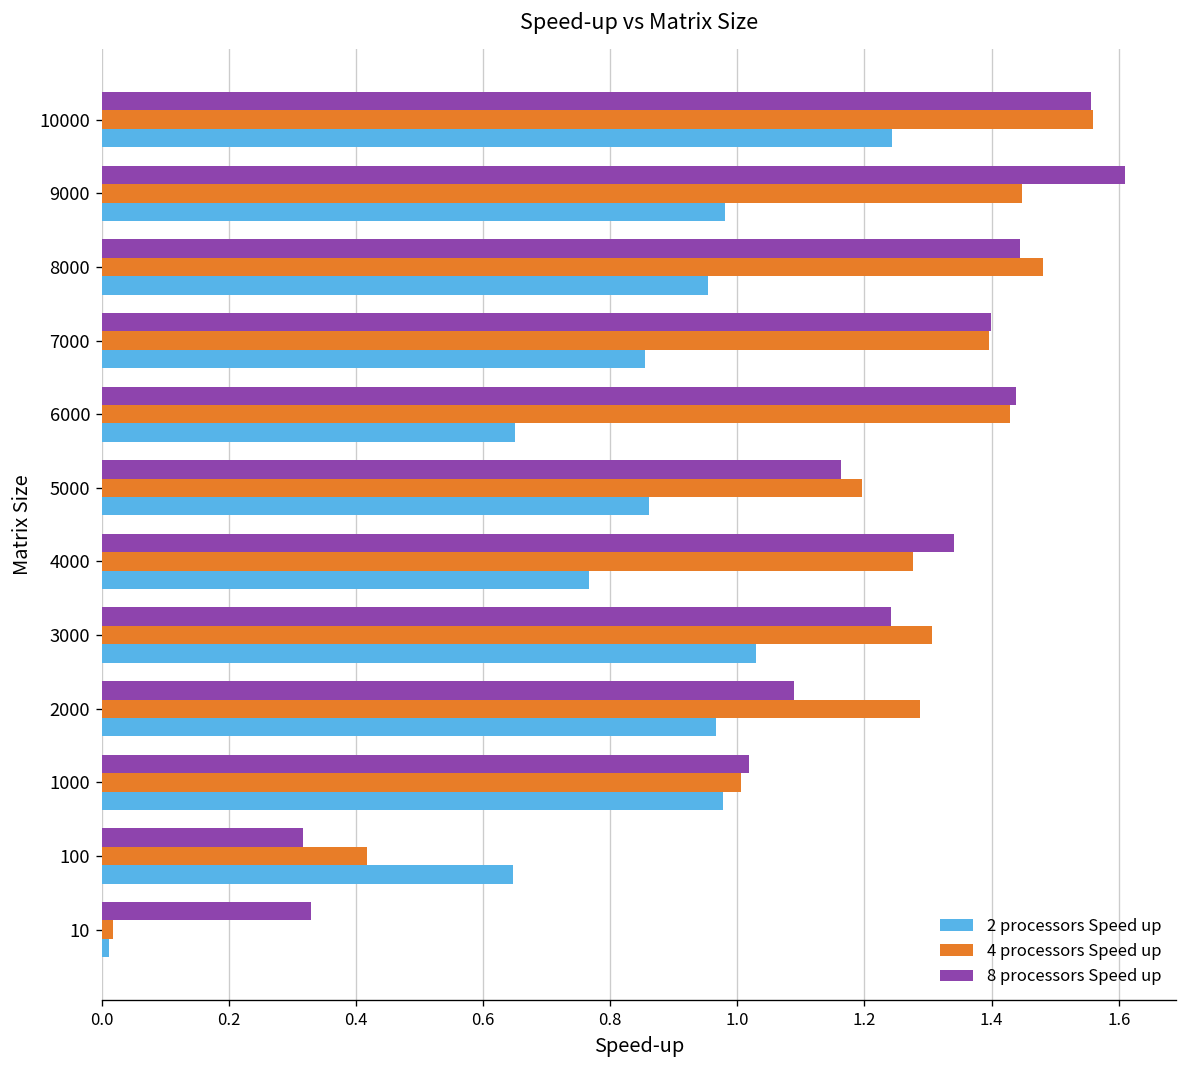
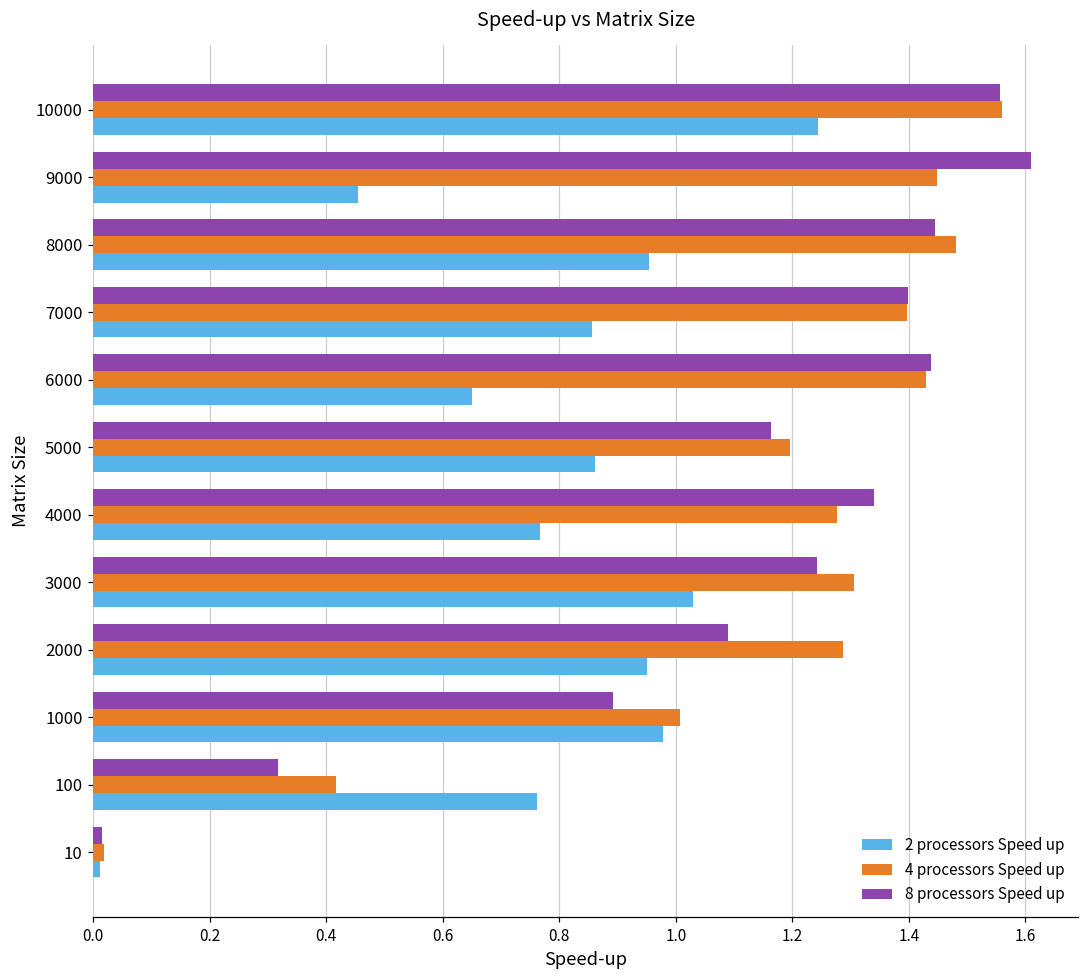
  {
    "2 processors Speed up": {
      "10000": 1.24,
-     "9000": 0.98,
+     "9000": 0.45,
      "8000": 0.95,
      "7000": 0.86,
      "6000": 0.65,
      "5000": 0.86,
      "4000": 0.77,
      "3000": 1.03,
-     "2000": 0.97,
+     "2000": 0.95,
      "1000": 0.98,
-     "100": 0.65,
+     "100": 0.76,
      "10": 0.01
    },
    "4 processors Speed up": {
      "10000": 1.56,
      "9000": 1.45,
      "8000": 1.48,
      "7000": 1.40,
      "6000": 1.43,
      "5000": 1.20,
      "4000": 1.28,
      "3000": 1.31,
      "2000": 1.29,
      "1000": 1.01,
      "100": 0.42,
      "10": 0.02
    },
    "8 processors Speed up": {
      "10000": 1.56,
      "9000": 1.61,
      "8000": 1.45,
      "7000": 1.40,
      "6000": 1.44,
      "5000": 1.16,
      "4000": 1.34,
      "3000": 1.24,
      "2000": 1.09,
-     "1000": 1.02,
+     "1000": 0.89,
      "100": 0.32,
-     "10": 0.33
+     "10": 0.01
    }
  }
